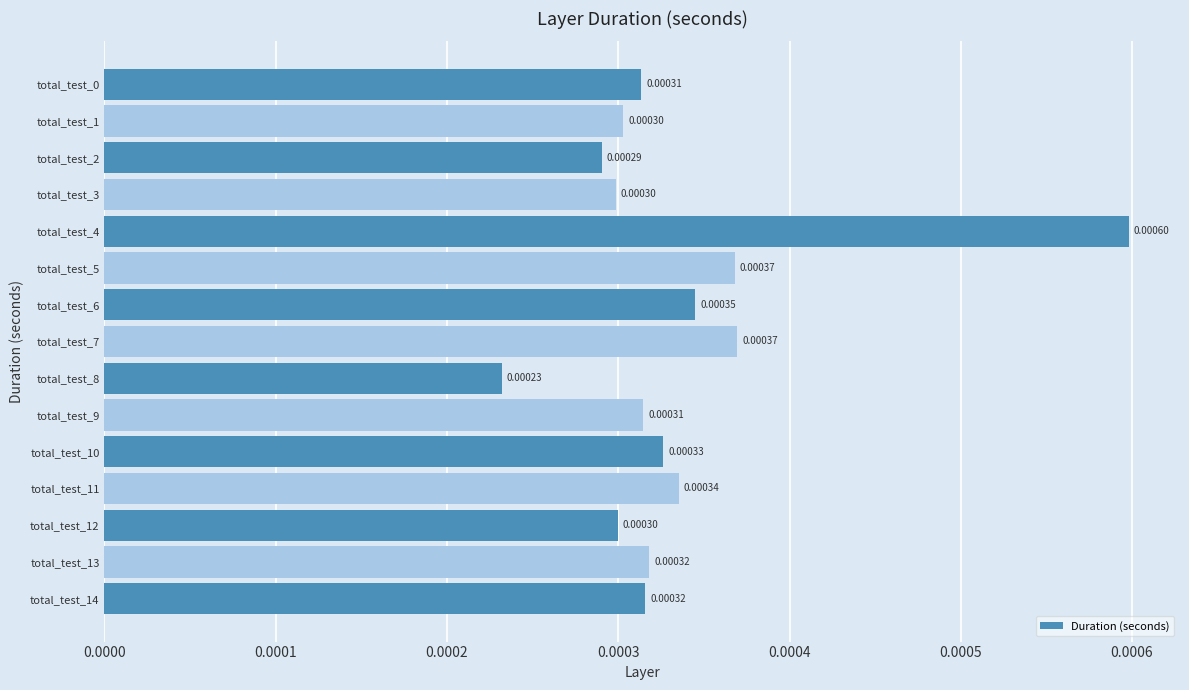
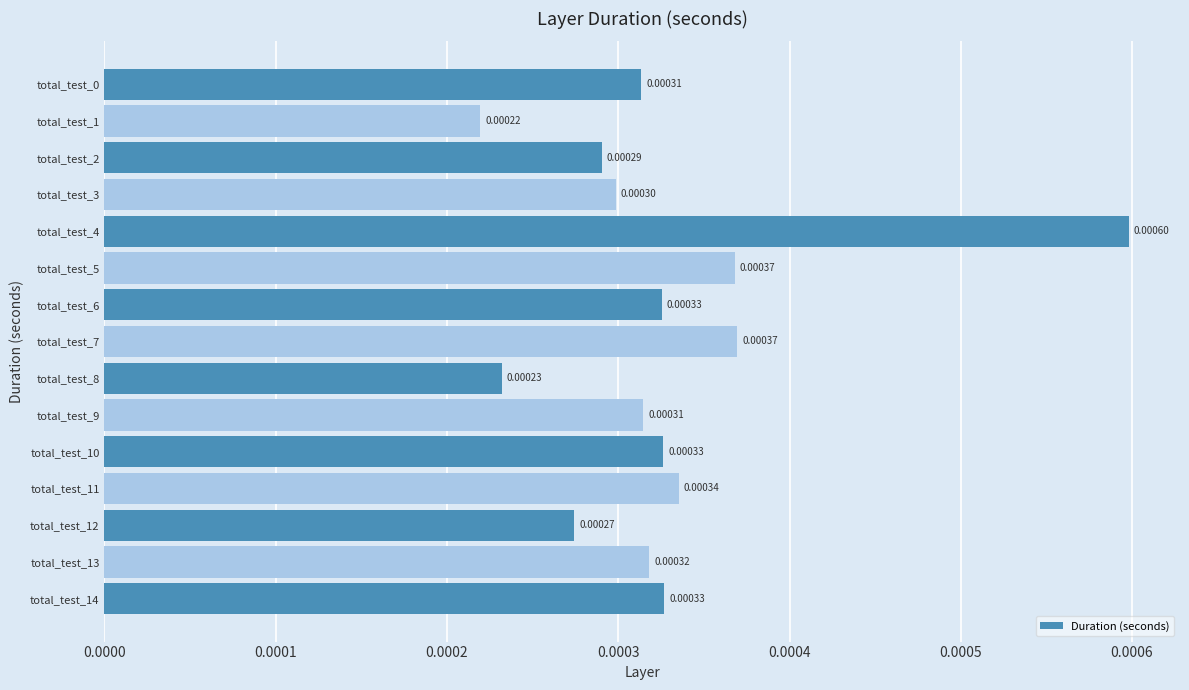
  {
    "total_test_0": 0.00031,
-   "total_test_1": 0.00030,
+   "total_test_1": 0.00022,
    "total_test_2": 0.00029,
    "total_test_3": 0.00030,
    "total_test_4": 0.00060,
    "total_test_5": 0.00037,
-   "total_test_6": 0.00035,
+   "total_test_6": 0.00033,
    "total_test_7": 0.00037,
    "total_test_8": 0.00023,
    "total_test_9": 0.00031,
    "total_test_10": 0.00033,
    "total_test_11": 0.00034,
-   "total_test_12": 0.00030,
+   "total_test_12": 0.00027,
    "total_test_13": 0.00032,
-   "total_test_14": 0.00032
+   "total_test_14": 0.00033
  }
